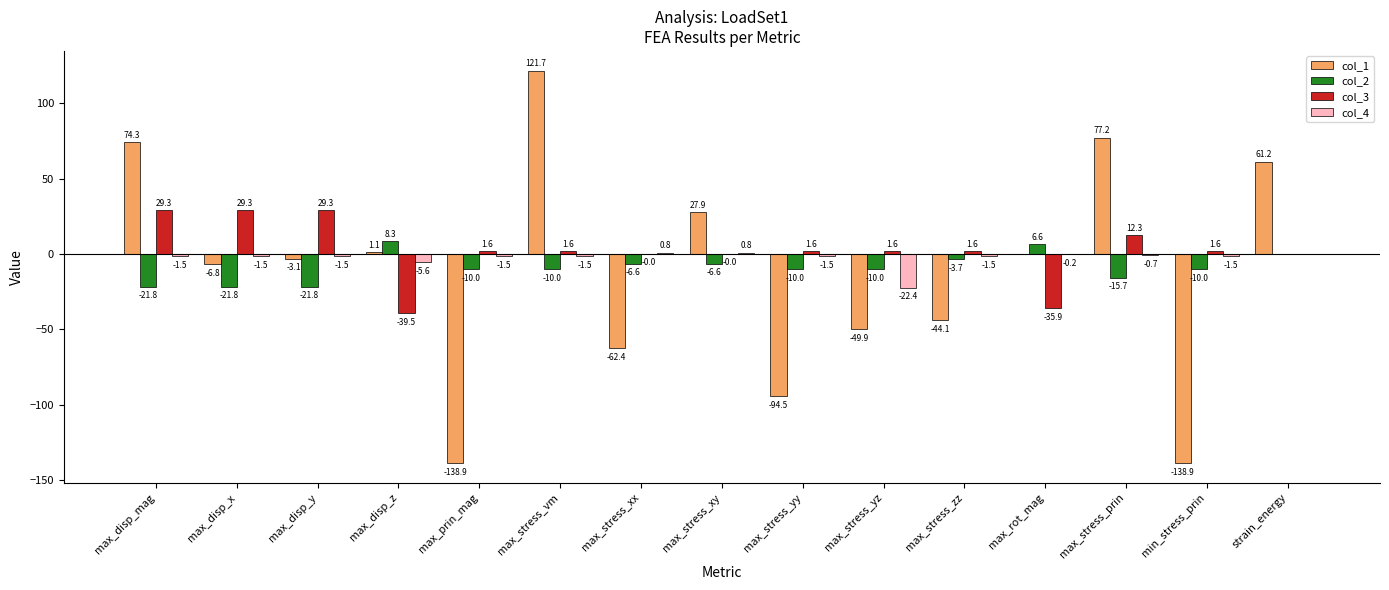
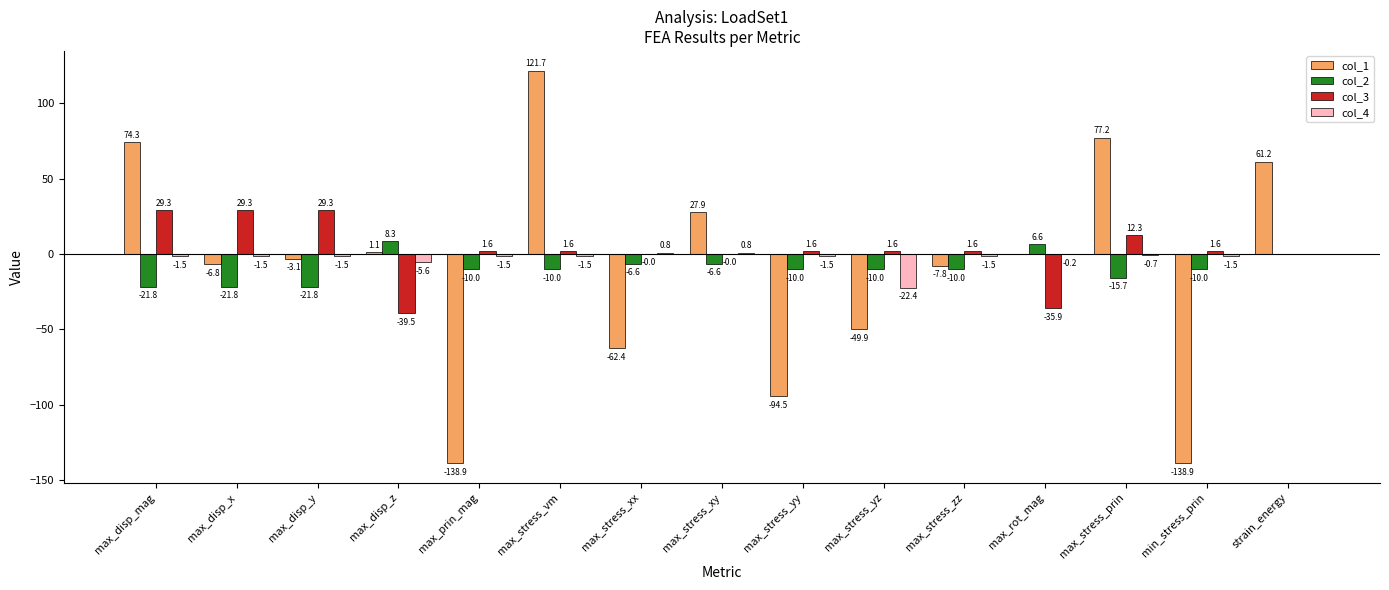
  {
    "col_1": {
      "max_disp_mag": 74.3,
      "max_disp_x": -6.8,
      "max_disp_y": -3.1,
      "max_disp_z": 1.1,
      "max_prin_mag": -138.9,
      "max_stress_vm": 121.7,
      "max_stress_xx": -62.4,
      "max_stress_xy": 27.9,
      "max_stress_yy": -94.5,
      "max_stress_yz": -49.9,
-     "max_stress_zz": -44.1,
+     "max_stress_zz": -7.8,
      "max_stress_prin": 77.2,
      "min_stress_prin": -138.9,
      "strain_energy": 61.2
    },
    "col_2": {
      "max_disp_mag": -21.8,
      "max_disp_x": -21.8,
      "max_disp_y": -21.8,
      "max_disp_z": 8.3,
      "max_prin_mag": -10.0,
      "max_stress_vm": -10.0,
      "max_stress_xx": -6.6,
      "max_stress_xy": -6.6,
      "max_stress_yy": -10.0,
      "max_stress_yz": -10.0,
-     "max_stress_zz": -3.7,
+     "max_stress_zz": -10.0,
      "max_rot_mag": 6.6,
      "max_stress_prin": -15.7,
      "min_stress_prin": -10.0
    },
    "col_3": {
      "max_disp_mag": 29.3,
      "max_disp_x": 29.3,
      "max_disp_y": 29.3,
      "max_disp_z": -39.5,
      "max_prin_mag": 1.6,
      "max_stress_vm": 1.6,
      "max_stress_xx": -0.0,
      "max_stress_xy": -0.0,
      "max_stress_yy": 1.6,
      "max_stress_yz": 1.6,
      "max_stress_zz": 1.6,
      "max_rot_mag": -35.9,
      "max_stress_prin": 12.3,
      "min_stress_prin": 1.6
    },
    "col_4": {
      "max_disp_mag": -1.5,
      "max_disp_x": -1.5,
      "max_disp_y": -1.5,
      "max_disp_z": -5.6,
      "max_prin_mag": -1.5,
      "max_stress_vm": -1.5,
      "max_stress_xx": 0.8,
      "max_stress_xy": 0.8,
      "max_stress_yy": -1.5,
      "max_stress_yz": -22.4,
      "max_stress_zz": -1.5,
      "max_rot_mag": -0.2,
      "max_stress_prin": -0.7,
      "min_stress_prin": -1.5
    }
  }
